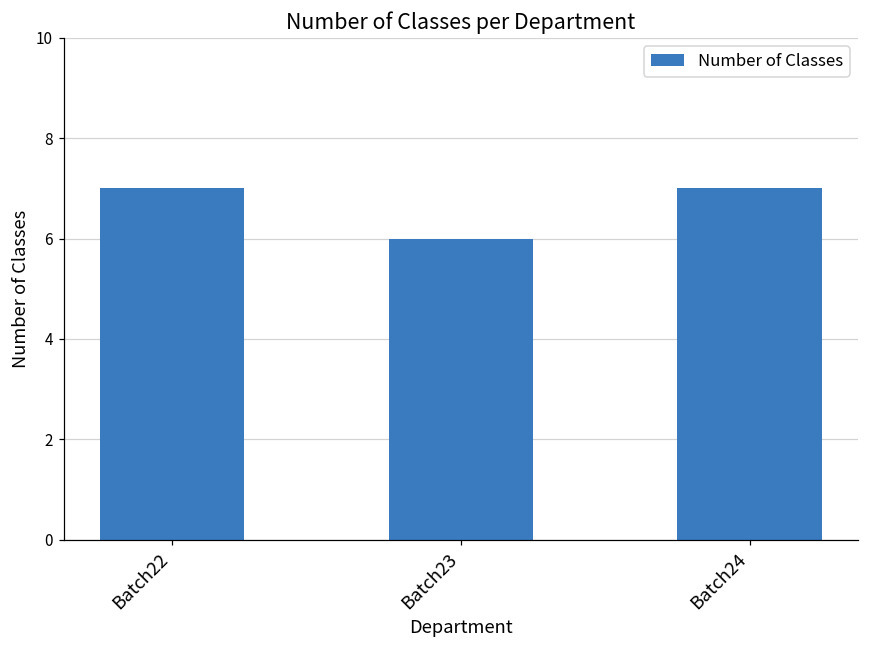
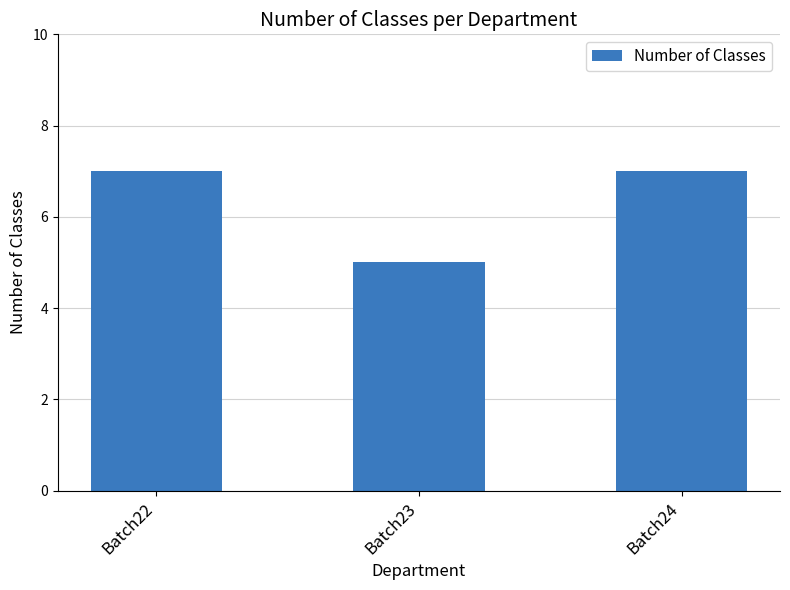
  {
    "Batch22": 7,
-   "Batch23": 6,
+   "Batch23": 5,
    "Batch24": 7
  }
